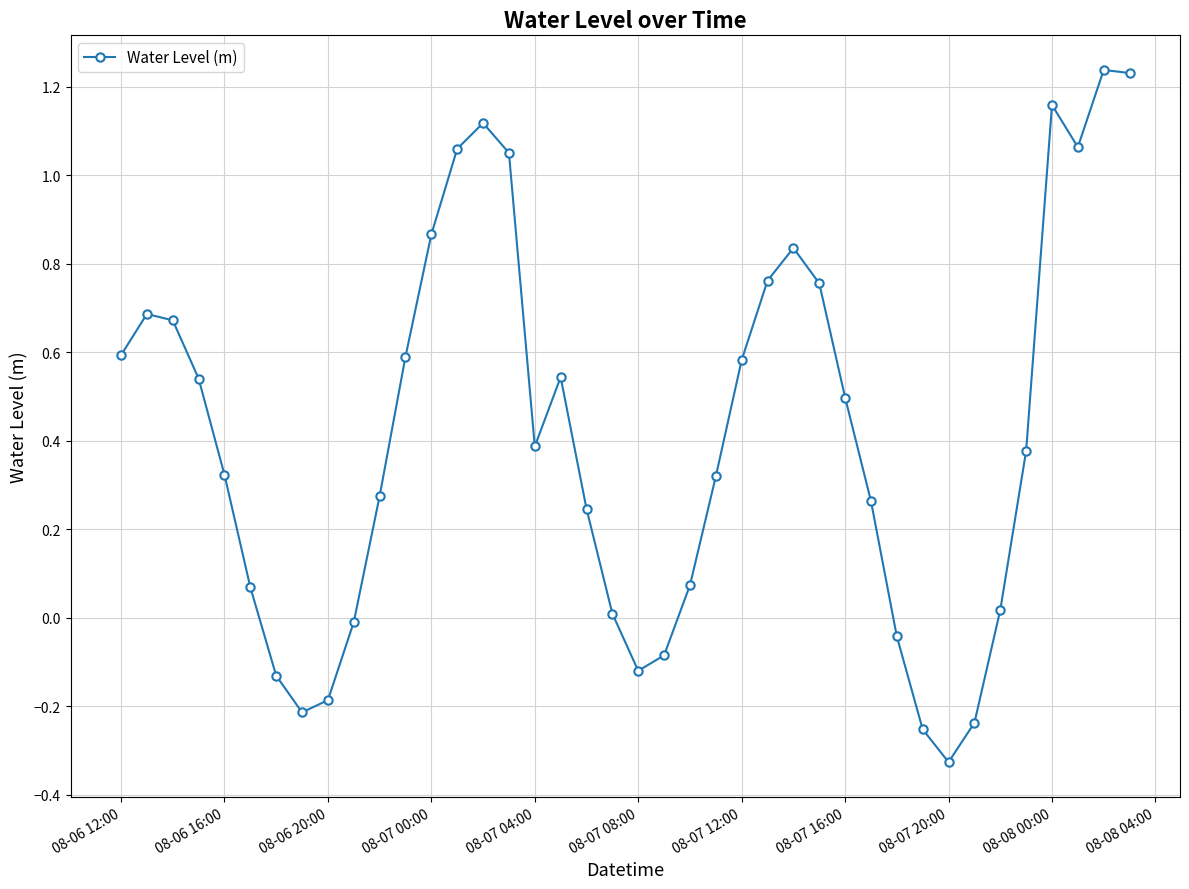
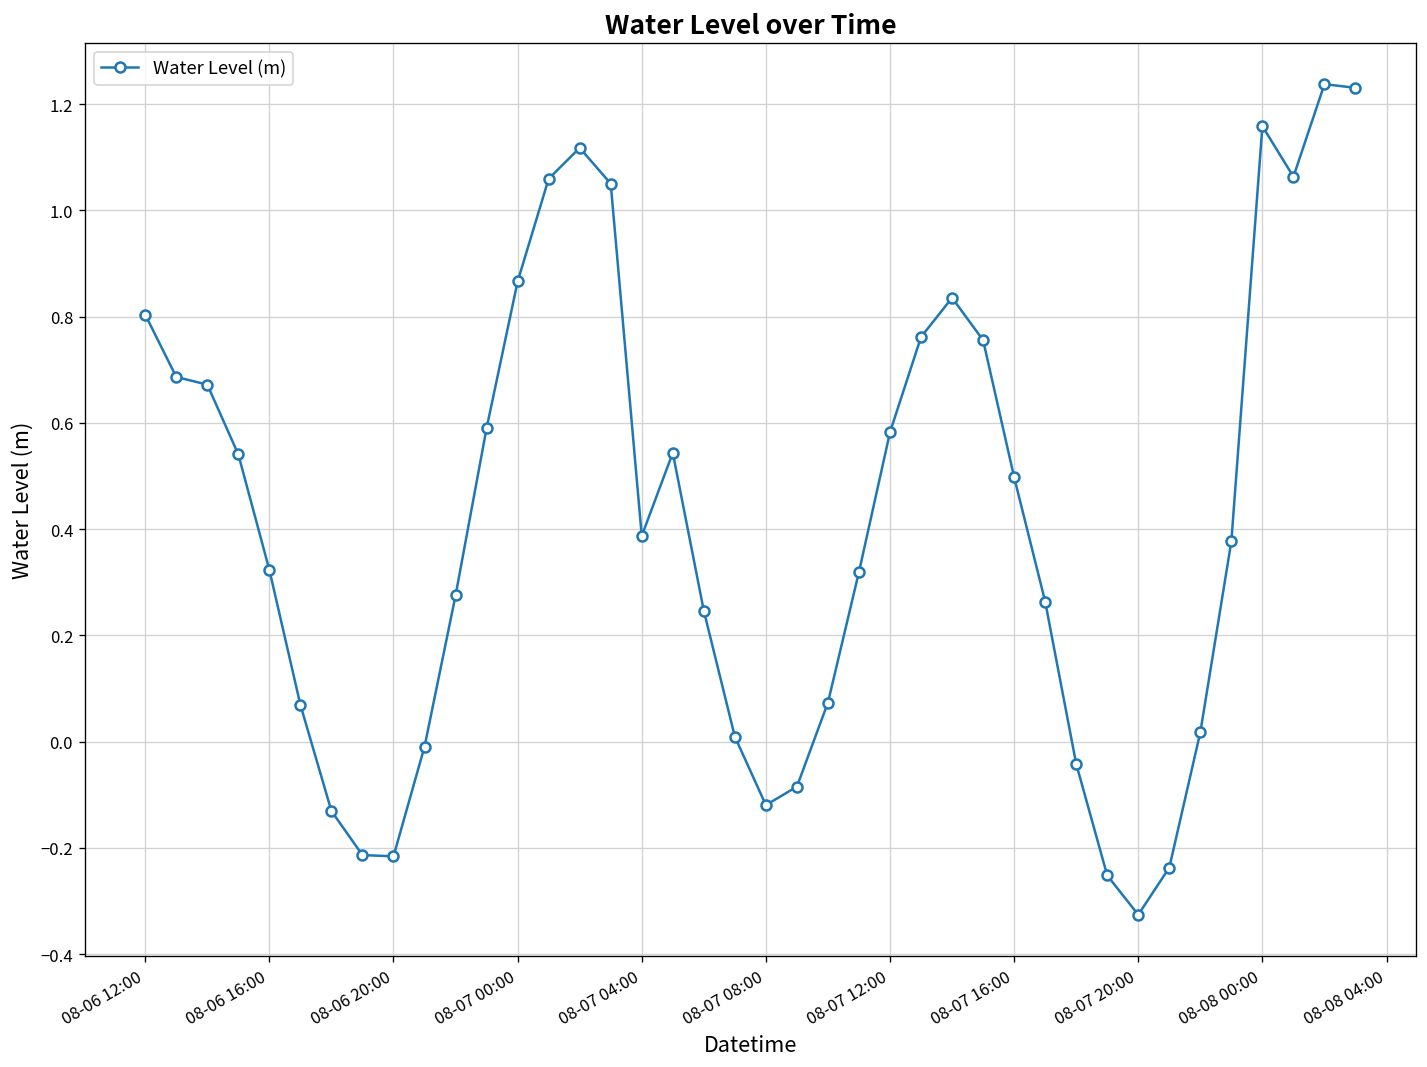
  {
-   "08-06 12:00": 0.59,
+   "08-06 12:00": 0.80,
    "08-06 16:00": 0.32,
-   "08-06 20:00": -0.19,
+   "08-06 20:00": -0.22,
    "08-07 00:00": 0.87,
    "08-07 04:00": 0.39,
    "08-07 08:00": -0.12,
    "08-07 12:00": 0.58,
    "08-07 16:00": 0.50,
    "08-07 20:00": -0.33,
    "08-08 00:00": 1.16
  }
